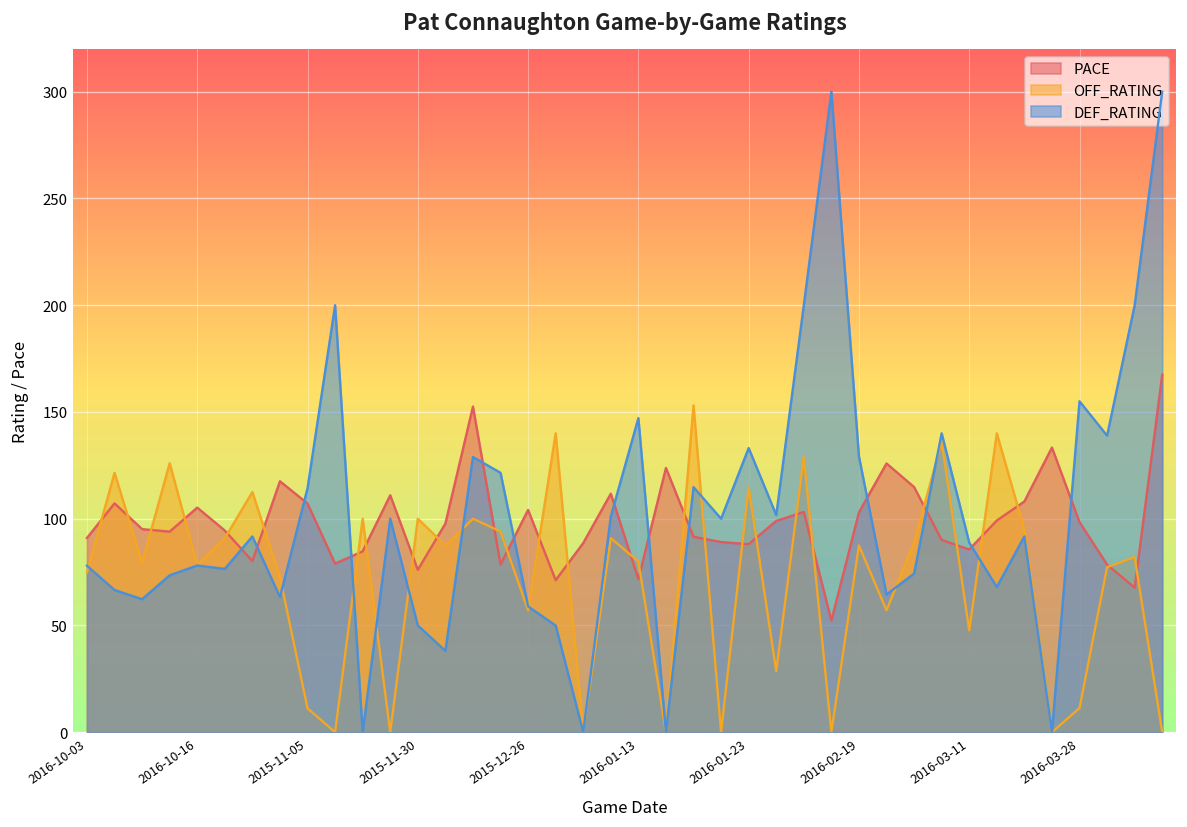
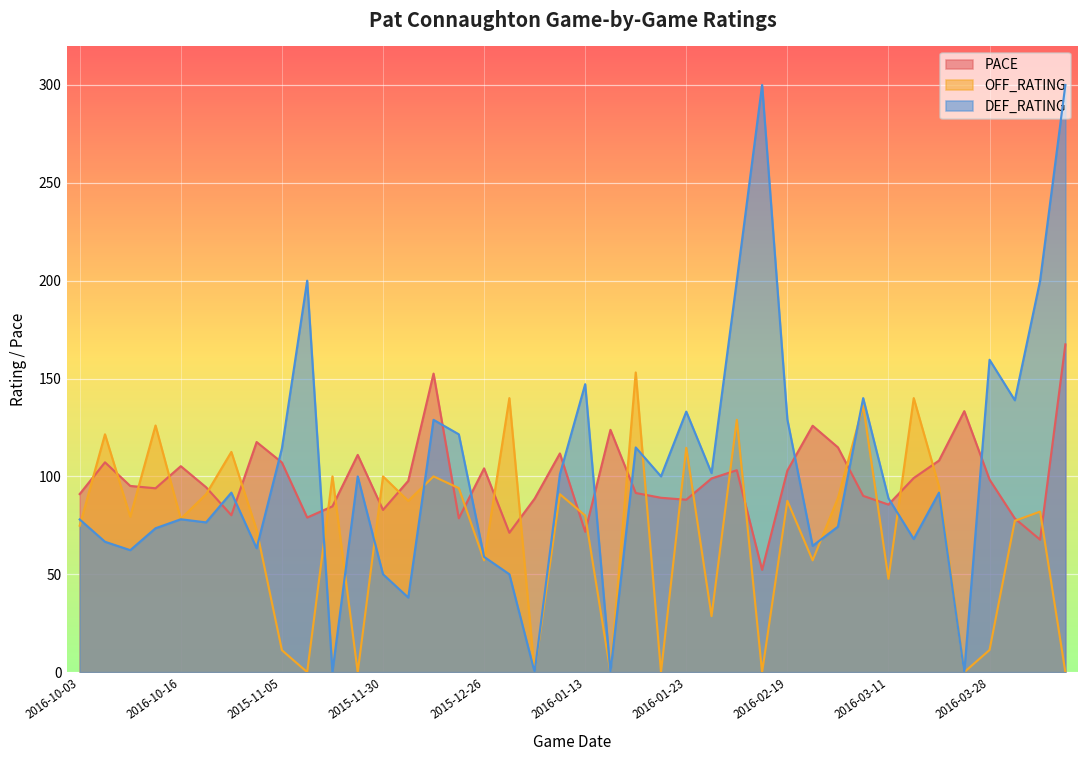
  {
    "PACE": {
      "2016-10-03": 91,
      "2016-10-16": 105,
      "2015-11-05": 107,
-     "2015-11-30": 76,
+     "2015-11-30": 83,
      "2015-12-26": 104,
      "2016-01-13": 72,
      "2016-01-23": 88,
      "2016-02-19": 103,
      "2016-03-11": 86,
      "2016-03-28": 98
    },
    "OFF_RATING": {
      "2016-10-03": 75,
      "2015-11-05": 11,
      "2015-11-30": 100,
      "2015-12-26": 57,
      "2016-01-13": 80,
      "2016-01-23": 115,
      "2016-02-19": 88,
      "2016-03-11": 48,
      "2016-03-28": 11
    },
    "DEF_RATING": {
      "2016-10-03": 78,
      "2015-11-05": 114,
      "2015-11-30": 50,
      "2015-12-26": 59,
      "2016-01-13": 147,
      "2016-01-23": 133,
      "2016-02-19": 129,
      "2016-03-11": 89,
-     "2016-03-28": 155
+     "2016-03-28": 160
    }
  }
